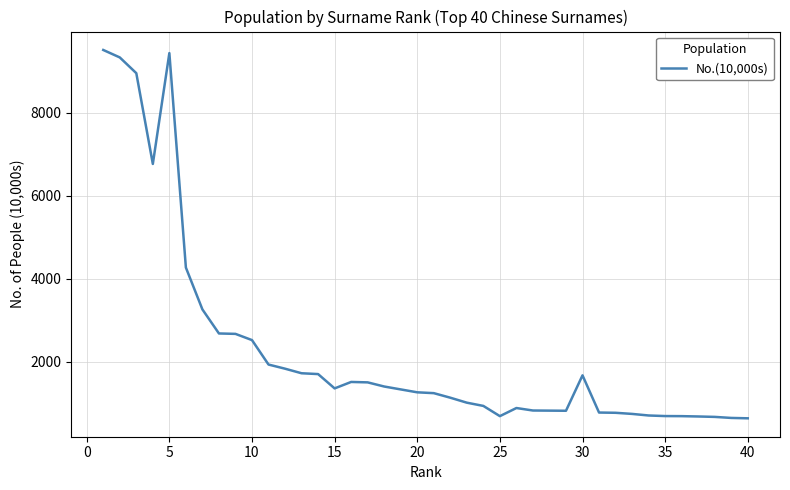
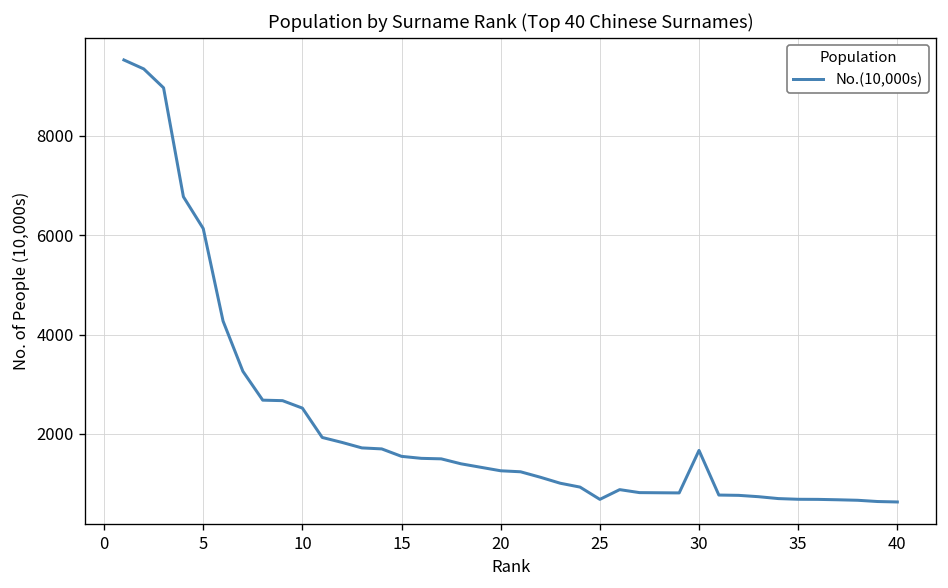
  {
-   "5": 9400,
+   "5": 6100,
    "10": 2500,
-   "15": 1400,
+   "15": 1600,
    "20": 1300,
    "25": 700,
    "30": 1700,
    "35": 700,
    "40": 600
  }
